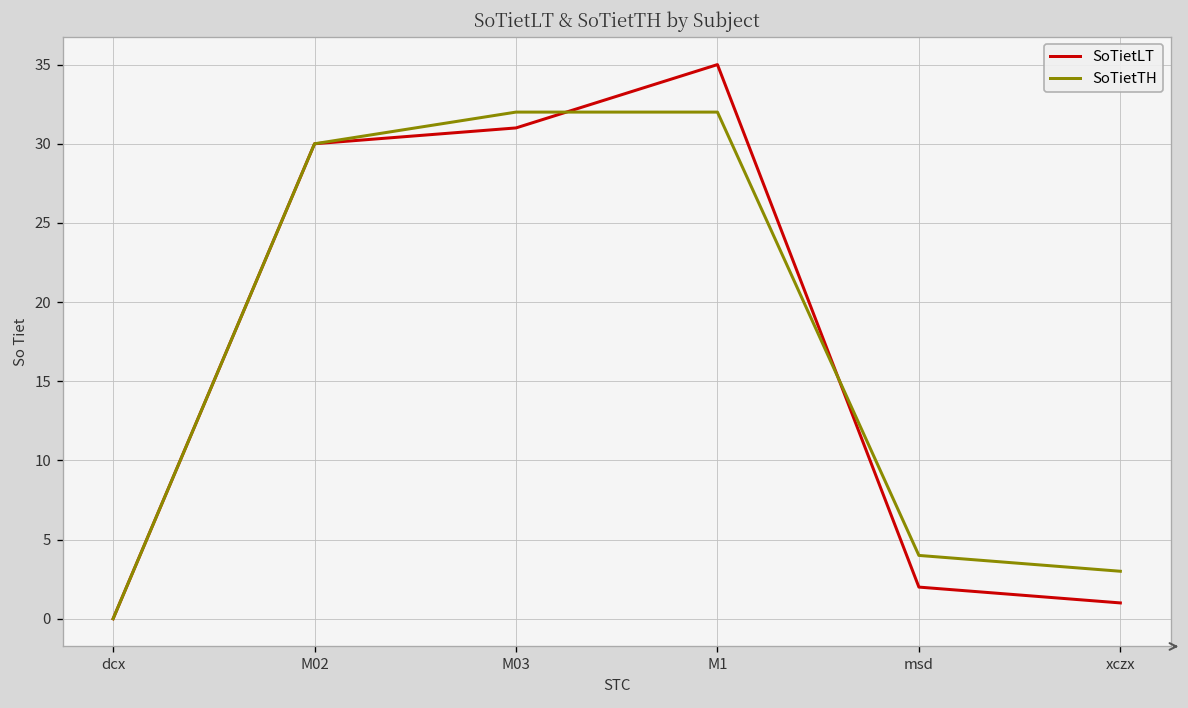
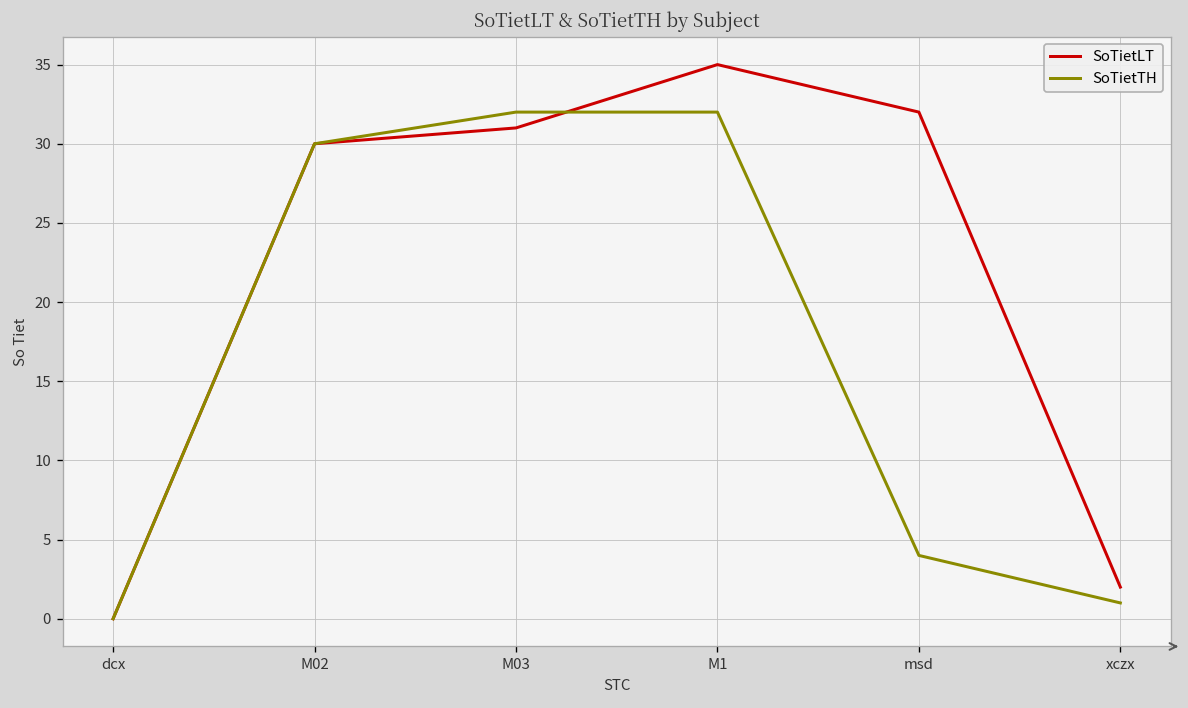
  {
    "SoTietLT": {
      "M03": 31,
      "M1": 35,
-     "msd": 2,
-     "xczx": 1
+     "msd": 32,
+     "xczx": 2
    },
    "SoTietTH": {
      "M03": 32,
      "M1": 32,
      "msd": 4,
-     "xczx": 3
+     "xczx": 1
    }
  }
